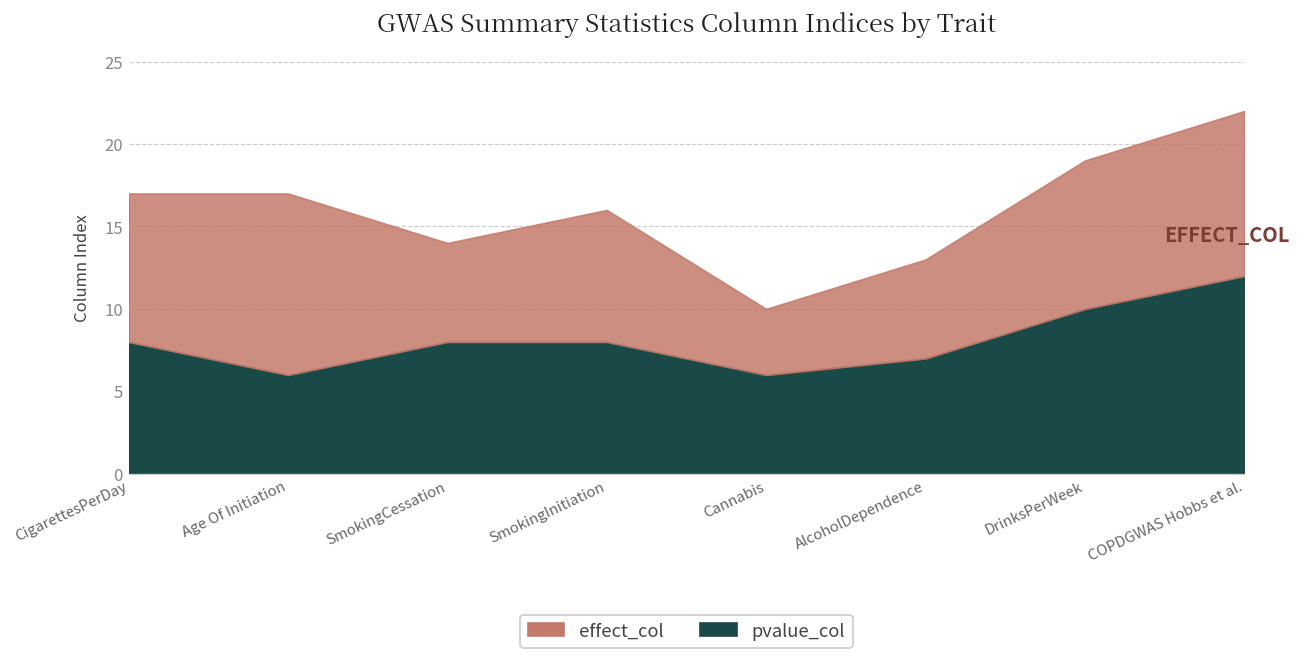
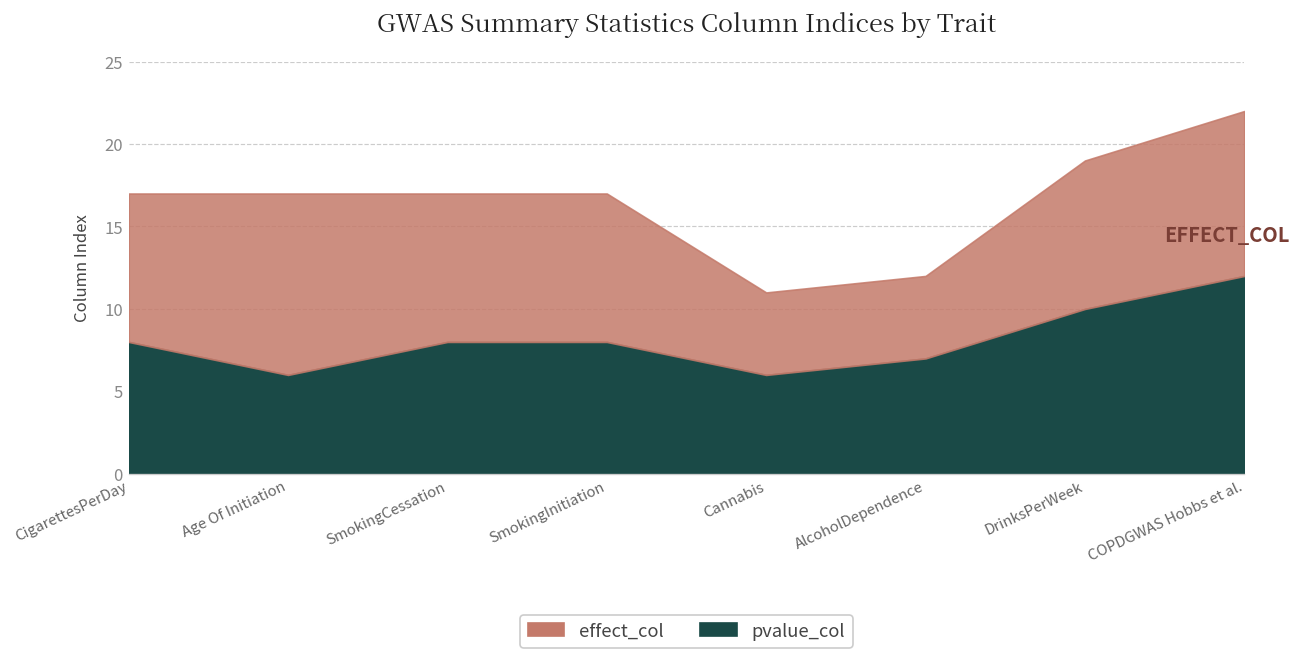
  {
    "pvalue_col": {
      "CigarettesPerDay": 8,
      "Age Of Initiation": 6,
      "SmokingCessation": 8,
      "SmokingInitiation": 8,
      "Cannabis": 6,
      "AlcoholDependence": 7,
      "DrinksPerWeek": 10,
      "COPDGWAS Hobbs et al.": 12
    },
    "effect_col": {
      "CigarettesPerDay": 9,
      "Age Of Initiation": 11,
-     "SmokingCessation": 6,
-     "SmokingInitiation": 8,
-     "Cannabis": 4,
-     "AlcoholDependence": 6,
+     "SmokingCessation": 9,
+     "SmokingInitiation": 9,
+     "Cannabis": 5,
+     "AlcoholDependence": 5,
      "DrinksPerWeek": 9,
      "COPDGWAS Hobbs et al.": 10
    }
  }
